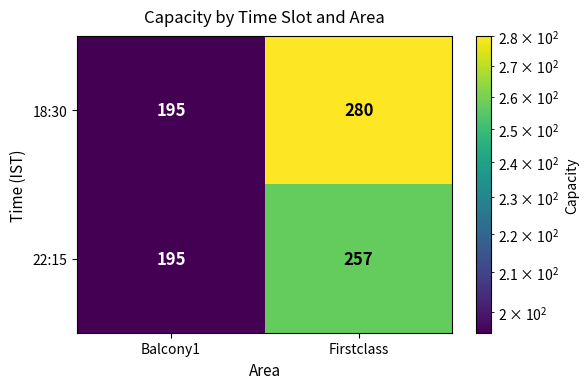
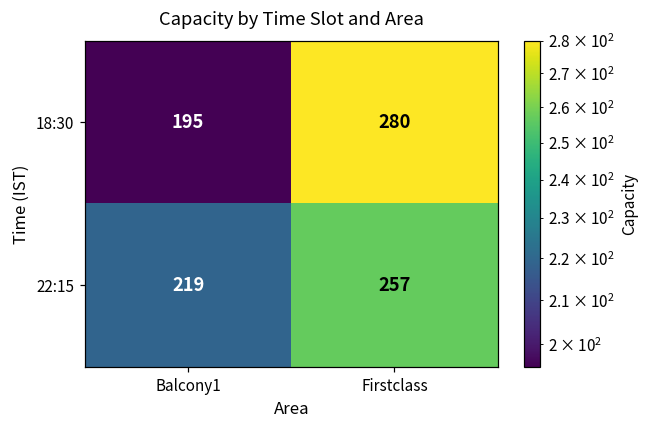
  {
    "18:30": {
      "Balcony1": 195,
      "Firstclass": 280
    },
    "22:15": {
-     "Balcony1": 195,
+     "Balcony1": 219,
      "Firstclass": 257
    }
  }
